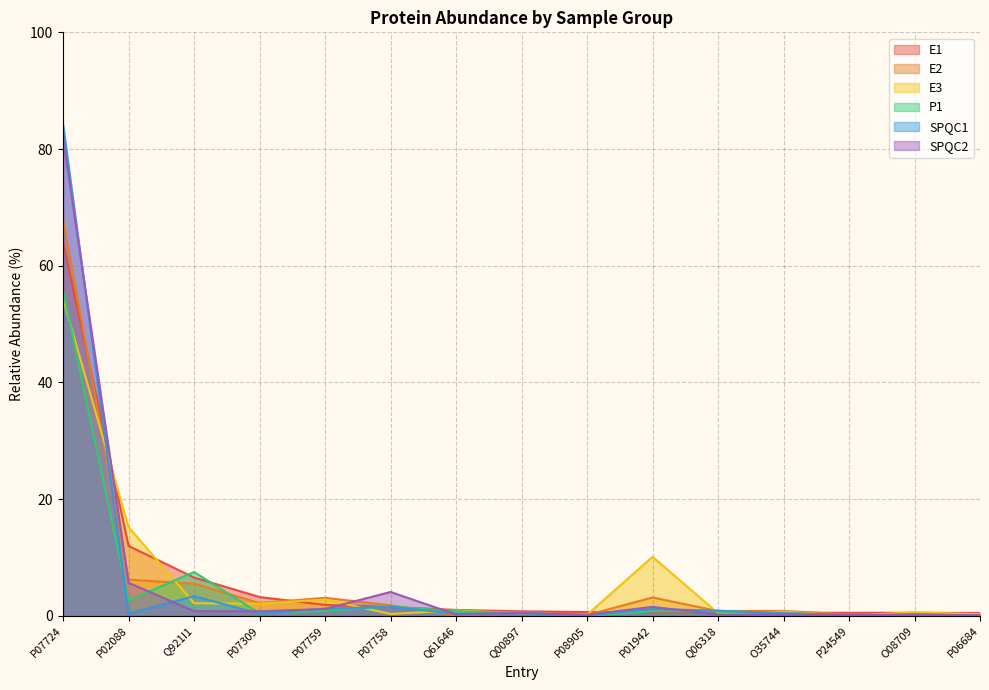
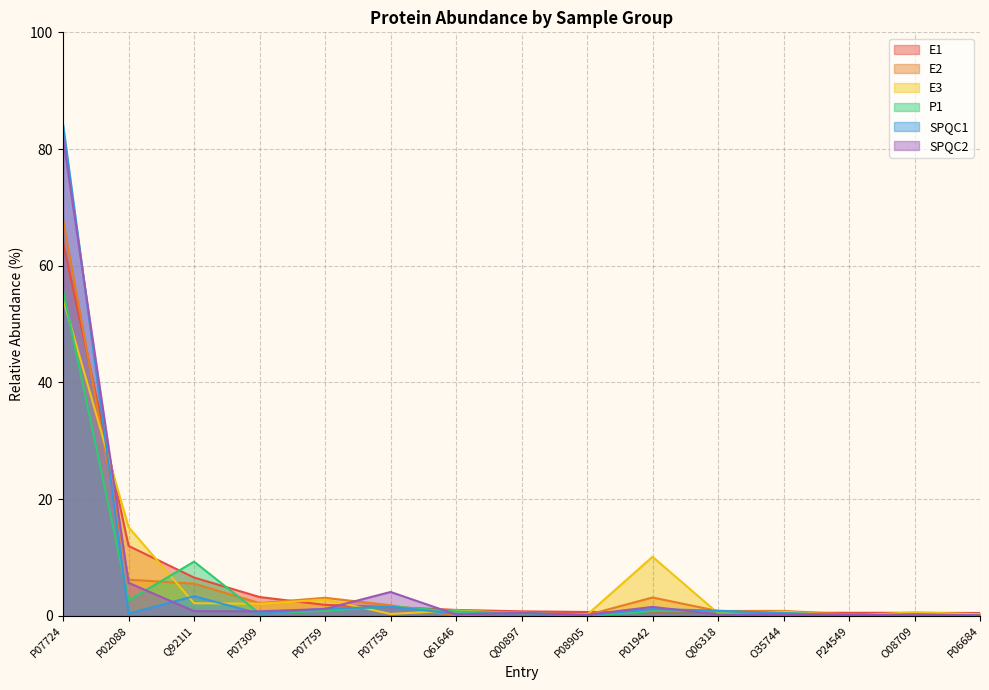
  {
    "P1": {
      "P07724": 56,
      "P02088": 3,
-     "Q921I1": 8
+     "Q921I1": 9
    },
    "SPQC1": {
      "P07724": 84,
      "P02088": 0,
      "Q921I1": 3
    },
    "SPQC2": {
      "P07724": 82,
      "P02088": 6,
      "Q921I1": 1,
      "P07758": 4
    }
  }
